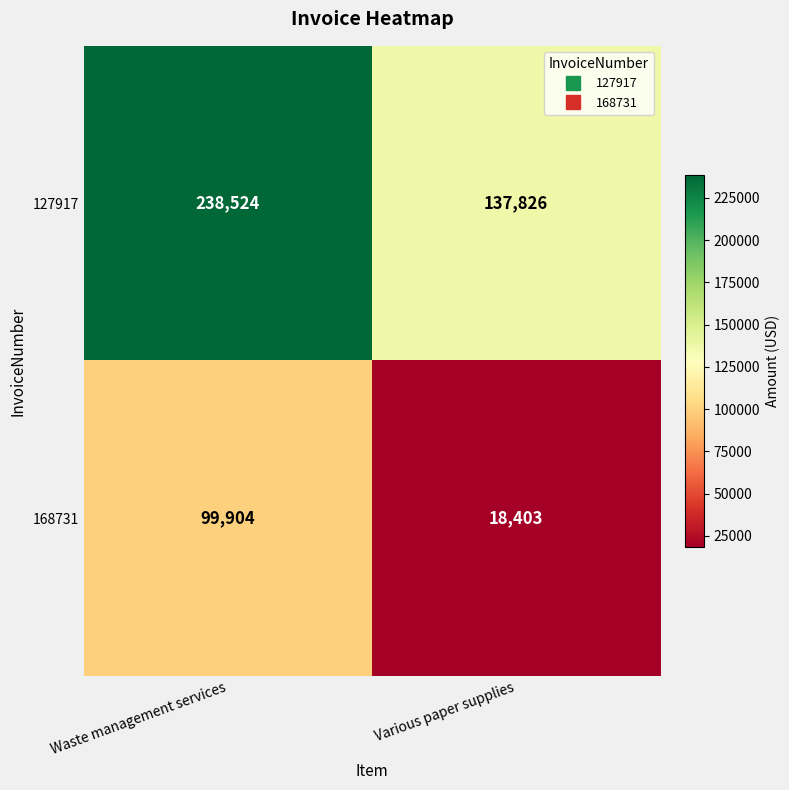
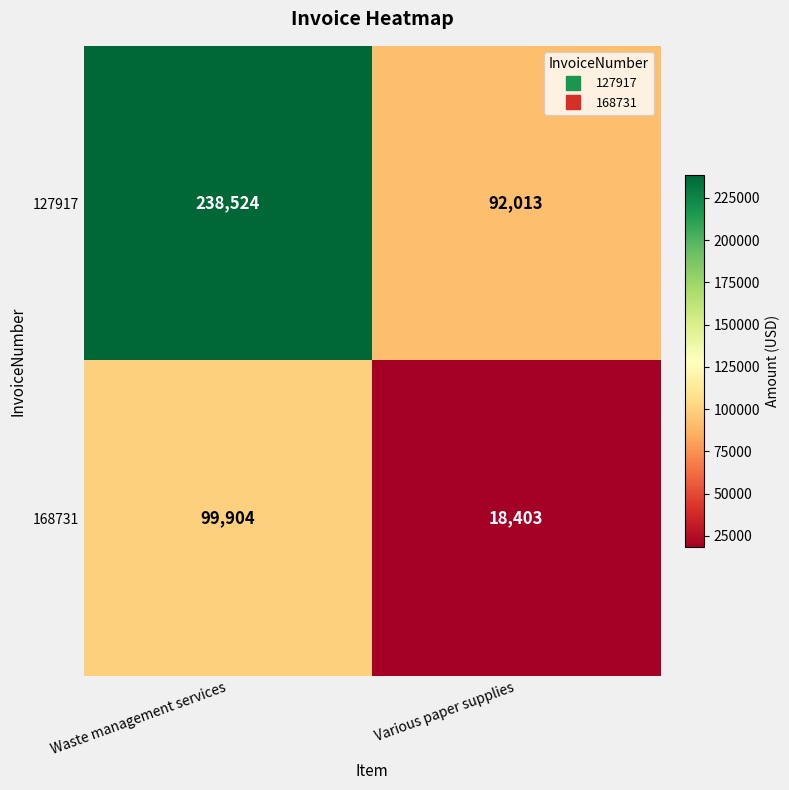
  {
    "127917": {
      "Waste management services": "238,524",
-     "Various paper supplies": "137,826"
+     "Various paper supplies": "92,013"
    },
    "168731": {
      "Waste management services": "99,904",
      "Various paper supplies": "18,403"
    }
  }
